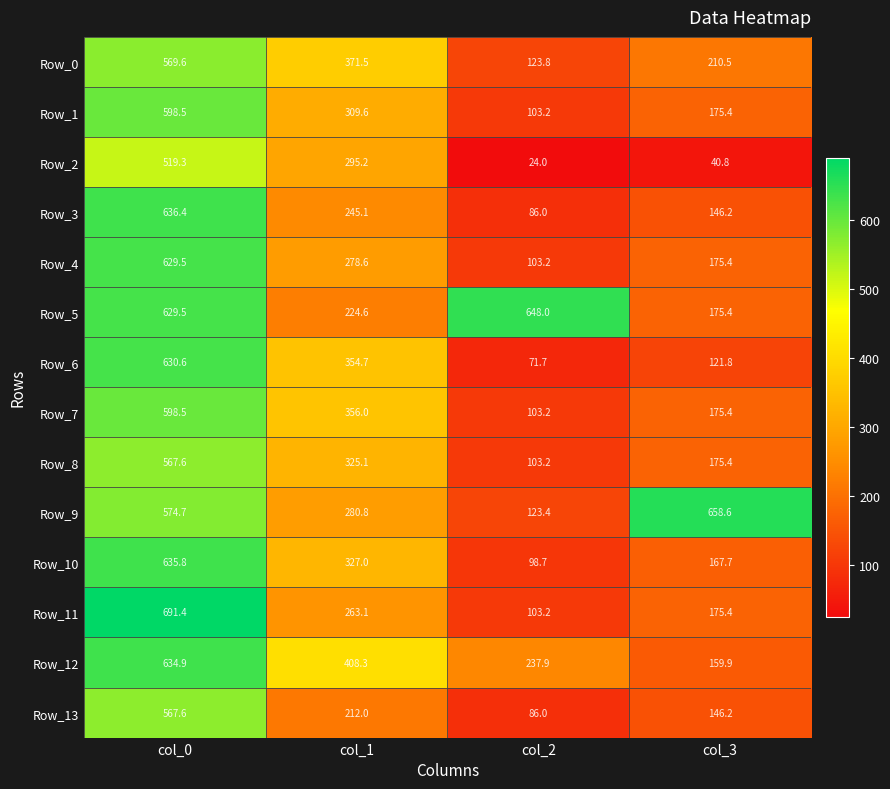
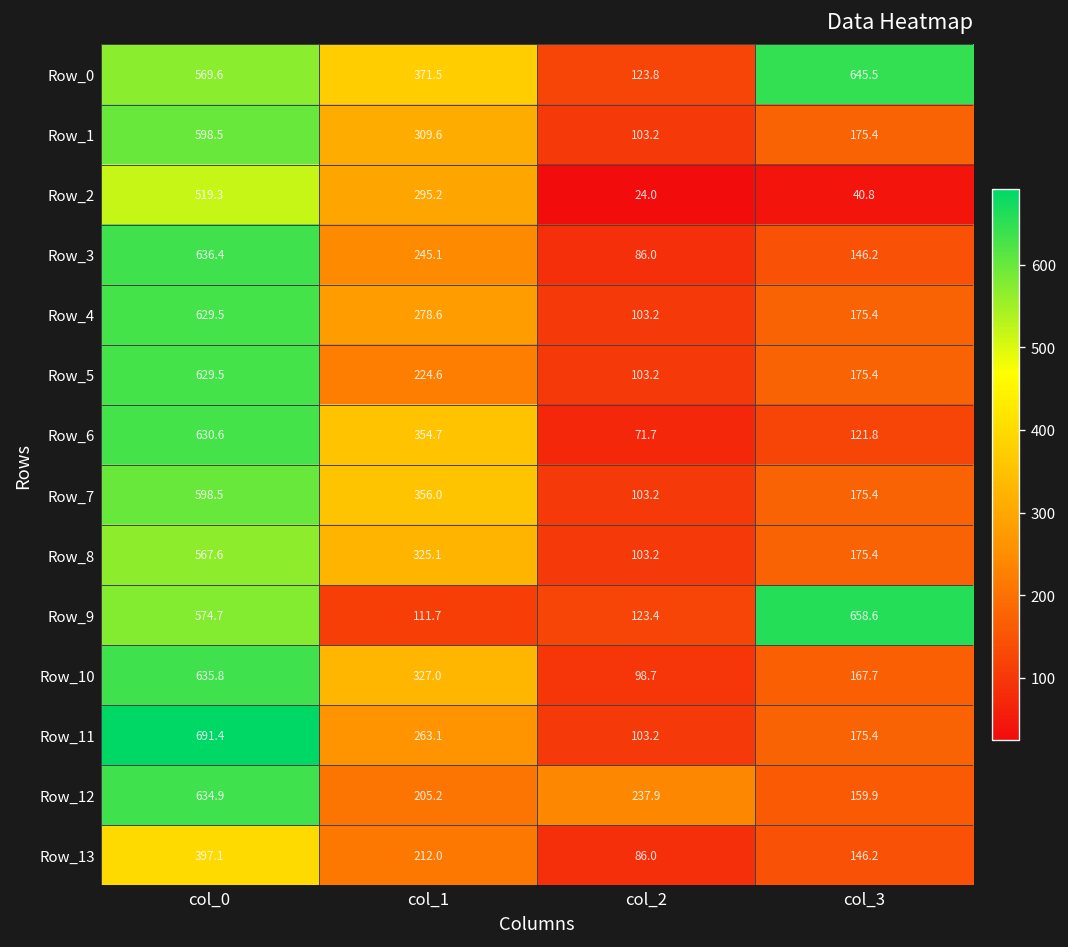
  {
    "Row_0": {
      "col_0": 569.6,
      "col_1": 371.5,
      "col_2": 123.8,
-     "col_3": 210.5
+     "col_3": 645.5
    },
    "Row_1": {
      "col_0": 598.5,
      "col_1": 309.6,
      "col_2": 103.2,
      "col_3": 175.4
    },
    "Row_2": {
      "col_0": 519.3,
      "col_1": 295.2,
      "col_2": 24.0,
      "col_3": 40.8
    },
    "Row_3": {
      "col_0": 636.4,
      "col_1": 245.1,
      "col_2": 86.0,
      "col_3": 146.2
    },
    "Row_4": {
      "col_0": 629.5,
      "col_1": 278.6,
      "col_2": 103.2,
      "col_3": 175.4
    },
    "Row_5": {
      "col_0": 629.5,
      "col_1": 224.6,
-     "col_2": 648.0,
+     "col_2": 103.2,
      "col_3": 175.4
    },
    "Row_6": {
      "col_0": 630.6,
      "col_1": 354.7,
      "col_2": 71.7,
      "col_3": 121.8
    },
    "Row_7": {
      "col_0": 598.5,
      "col_1": 356.0,
      "col_2": 103.2,
      "col_3": 175.4
    },
    "Row_8": {
      "col_0": 567.6,
      "col_1": 325.1,
      "col_2": 103.2,
      "col_3": 175.4
    },
    "Row_9": {
      "col_0": 574.7,
-     "col_1": 280.8,
+     "col_1": 111.7,
      "col_2": 123.4,
      "col_3": 658.6
    },
    "Row_10": {
      "col_0": 635.8,
      "col_1": 327.0,
      "col_2": 98.7,
      "col_3": 167.7
    },
    "Row_11": {
      "col_0": 691.4,
      "col_1": 263.1,
      "col_2": 103.2,
      "col_3": 175.4
    },
    "Row_12": {
      "col_0": 634.9,
-     "col_1": 408.3,
+     "col_1": 205.2,
      "col_2": 237.9,
      "col_3": 159.9
    },
    "Row_13": {
-     "col_0": 567.6,
+     "col_0": 397.1,
      "col_1": 212.0,
      "col_2": 86.0,
      "col_3": 146.2
    }
  }
